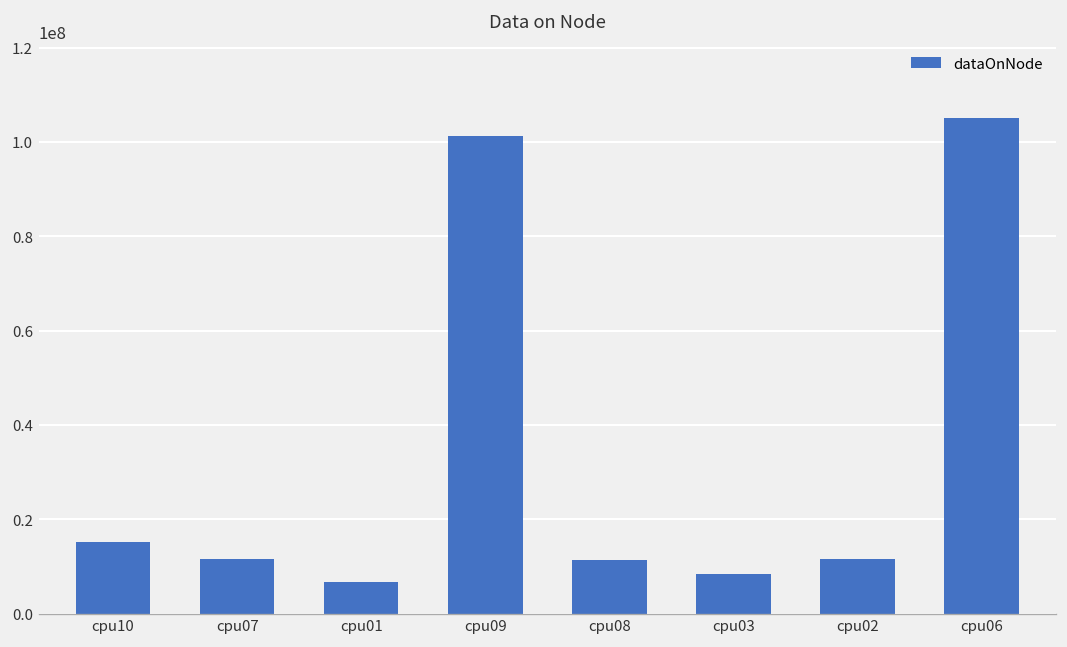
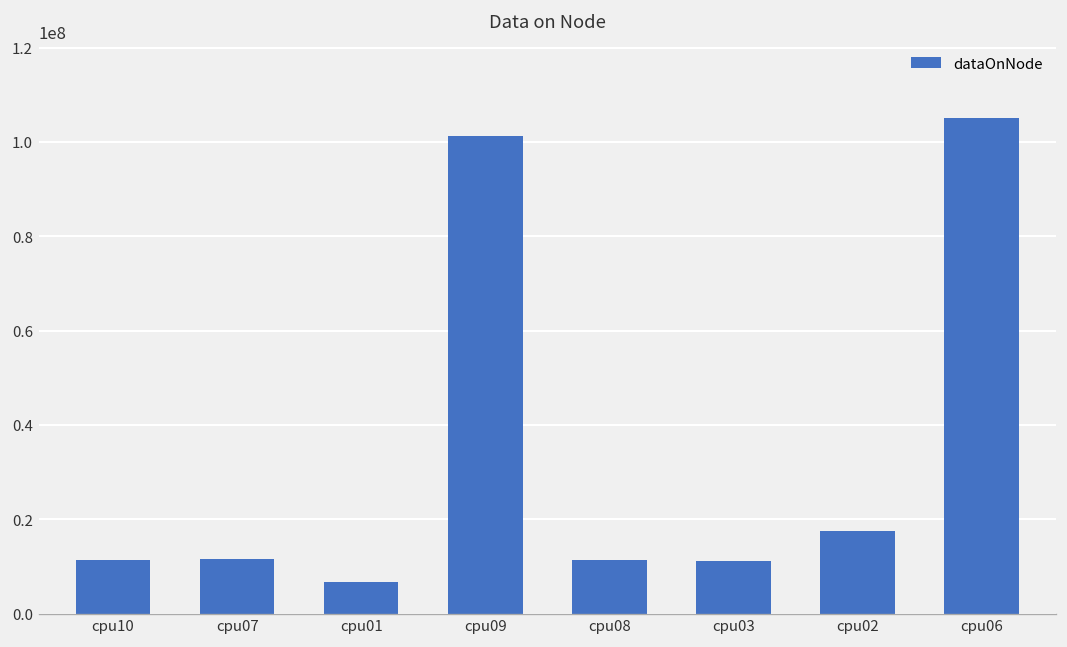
  {
-   "cpu10": 15000000,
+   "cpu10": 11000000,
    "cpu07": 12000000,
    "cpu01": 7000000,
    "cpu09": 101000000,
    "cpu08": 11000000,
-   "cpu03": 8000000,
-   "cpu02": 12000000,
+   "cpu03": 11000000,
+   "cpu02": 18000000,
    "cpu06": 105000000
  }
